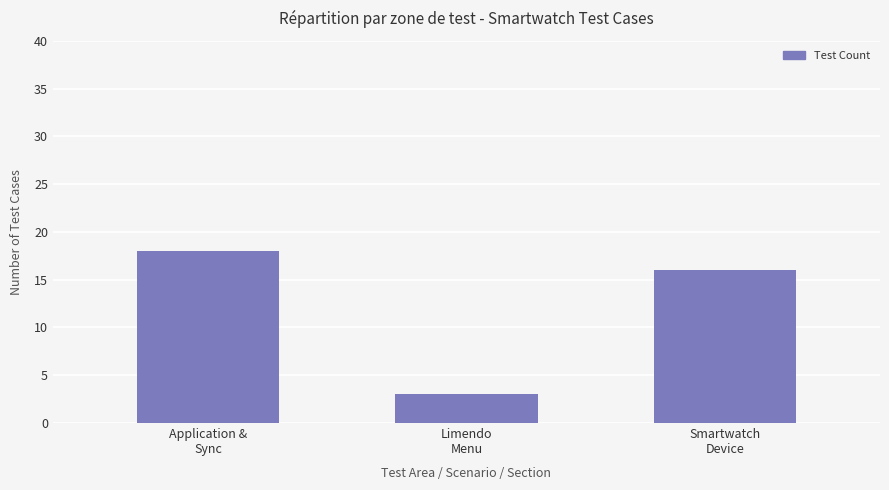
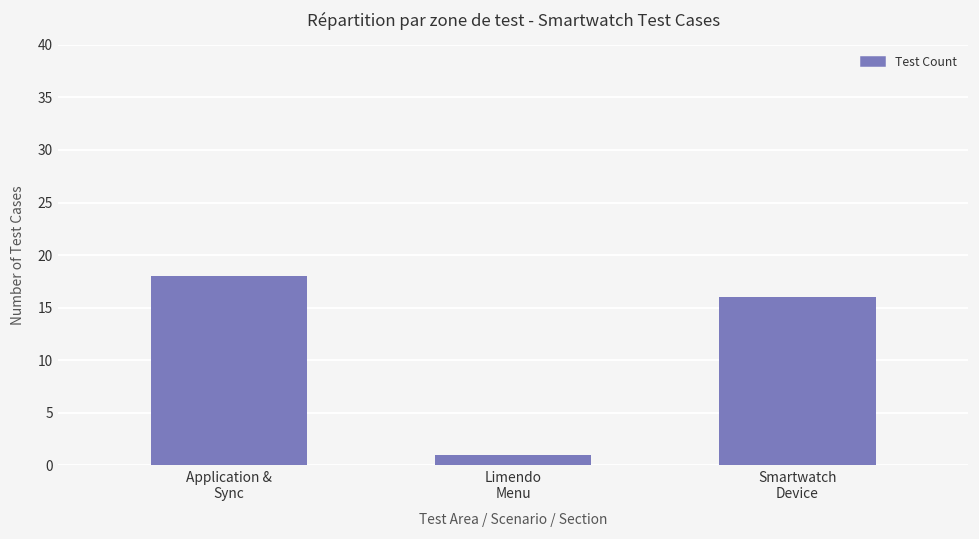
  {
    "Application & Sync": 18,
-   "Limendo Menu": 3,
+   "Limendo Menu": 1,
    "Smartwatch Device": 16
  }
